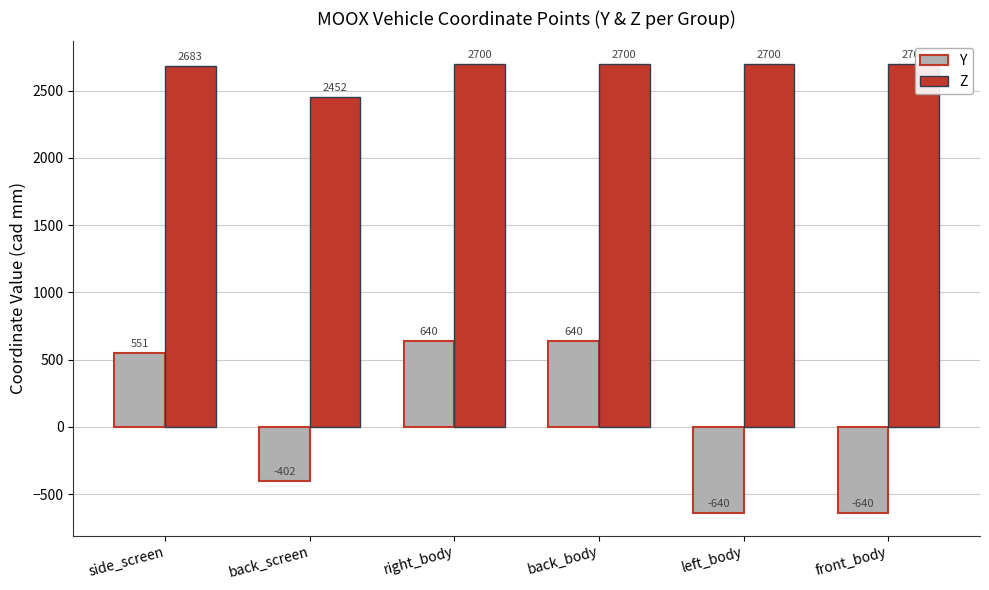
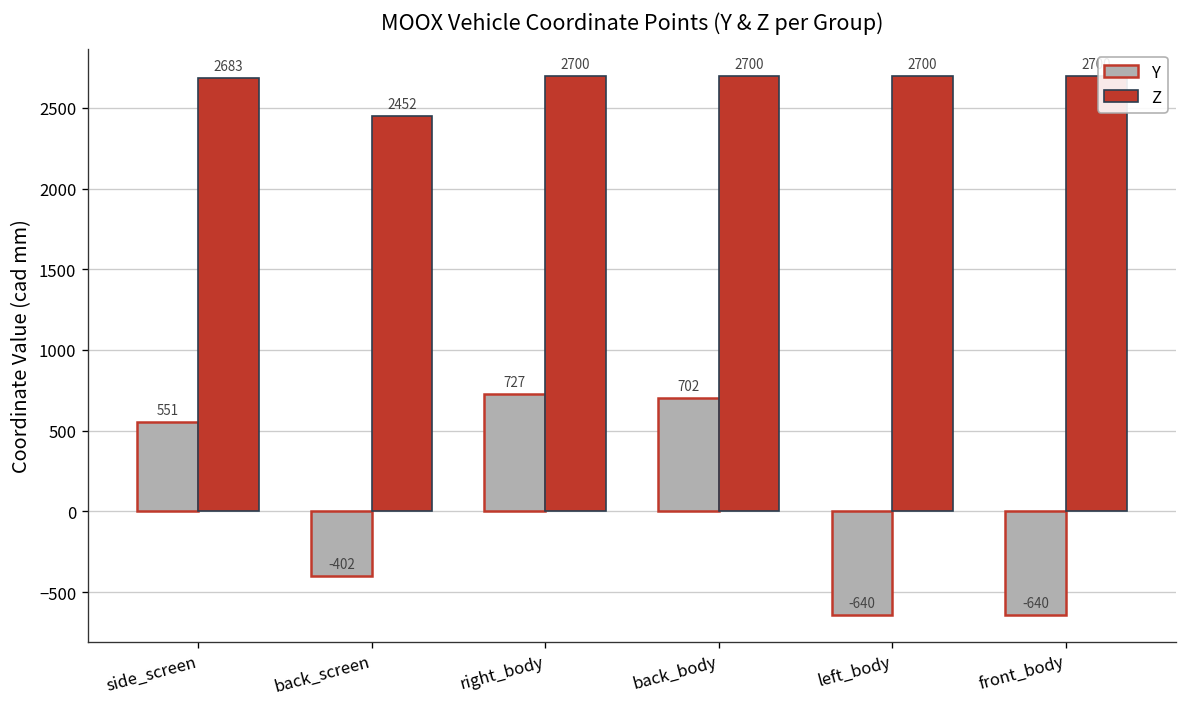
  {
    "Y": {
      "side_screen": 551,
      "back_screen": -402,
-     "right_body": 640,
-     "back_body": 640,
+     "right_body": 727,
+     "back_body": 702,
      "left_body": -640,
      "front_body": -640
    },
    "Z": {
      "side_screen": 2683,
      "back_screen": 2452,
      "right_body": 2700,
      "back_body": 2700,
      "left_body": 2700
    }
  }
